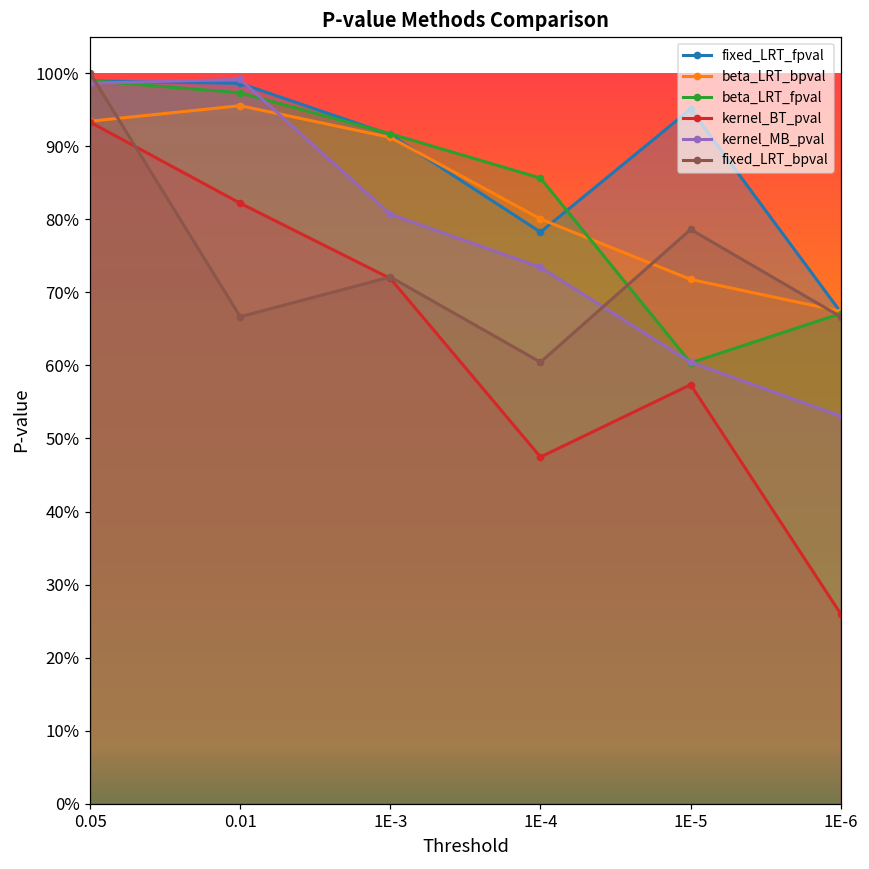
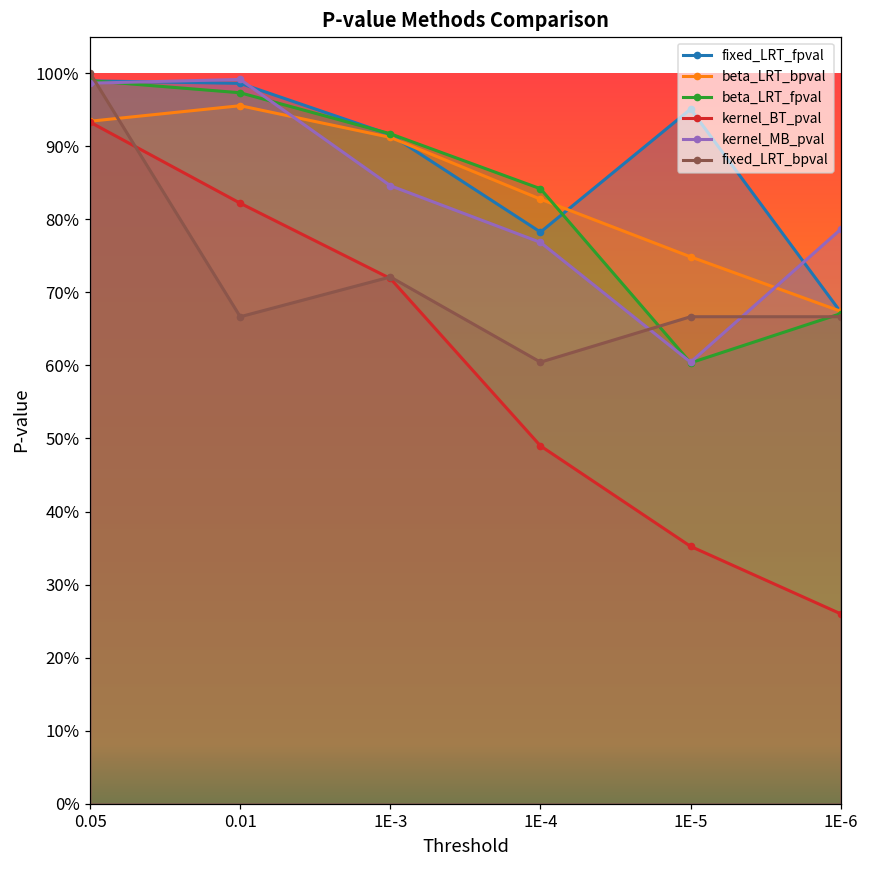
  {
    "fixed_LRT_fpval": {
      "0.01": "99%",
      "1E-4": "78%"
    },
    "beta_LRT_bpval": {
      "0.01": "96%",
-     "1E-4": "80%",
-     "1E-5": "72%"
+     "1E-4": "83%",
+     "1E-5": "75%"
    },
    "beta_LRT_fpval": {
      "0.01": "97%",
-     "1E-4": "86%"
+     "1E-4": "84%"
    },
    "kernel_BT_pval": {
      "0.01": "82%",
-     "1E-4": "47%",
-     "1E-5": "57%",
+     "1E-4": "49%",
+     "1E-5": "35%",
      "1E-6": "26%"
    },
    "kernel_MB_pval": {
      "0.01": "99%",
-     "1E-3": "81%",
-     "1E-4": "73%",
-     "1E-6": "53%"
+     "1E-3": "85%",
+     "1E-4": "77%",
+     "1E-6": "79%"
    },
    "fixed_LRT_bpval": {
      "0.05": "100%",
      "0.01": "67%",
      "1E-4": "60%",
-     "1E-5": "79%",
+     "1E-5": "67%",
      "1E-6": "67%"
    }
  }
